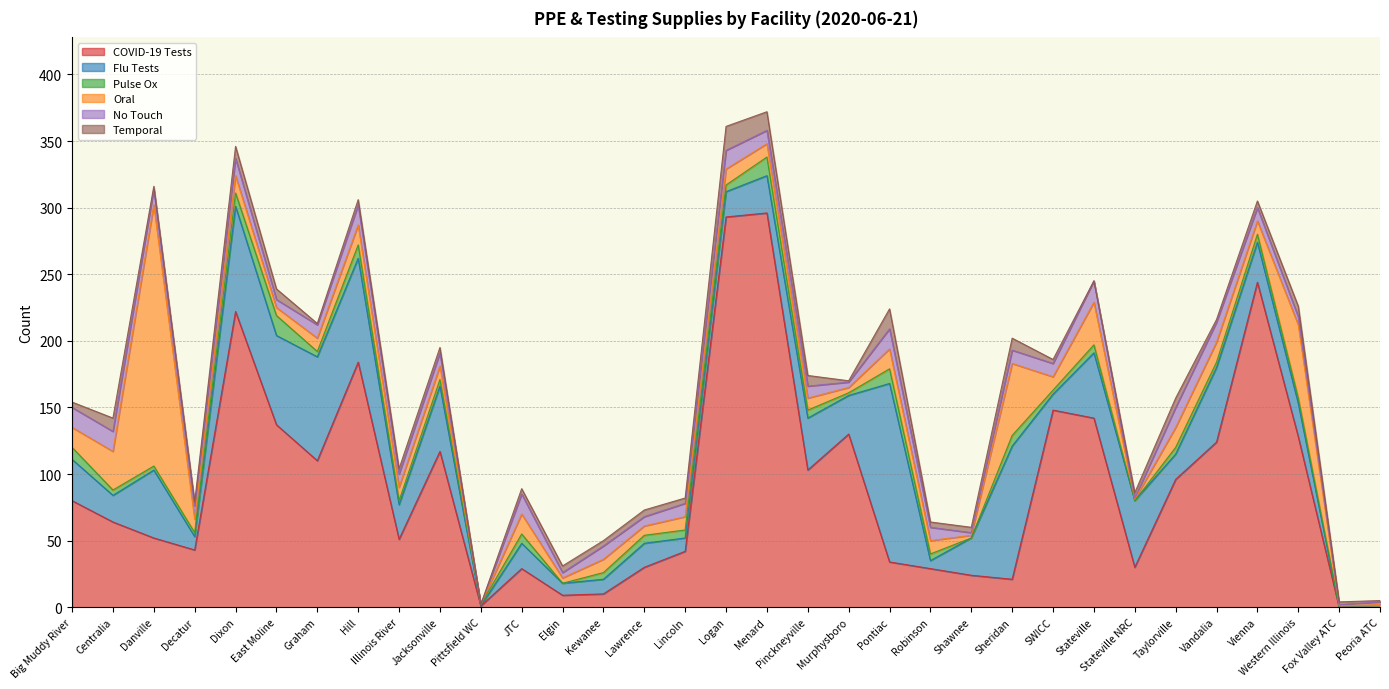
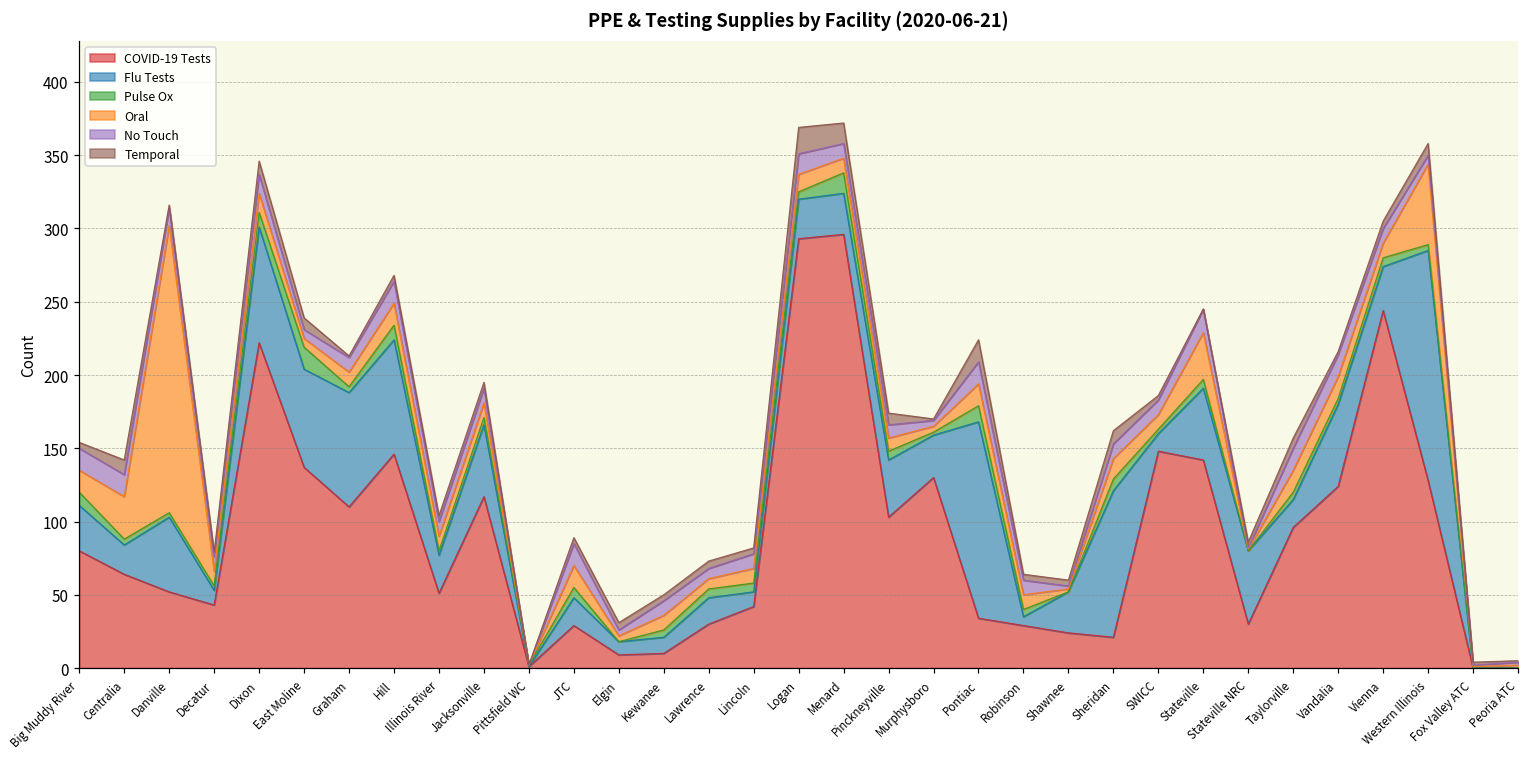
  {
    "COVID-19 Tests": {
      "Big Muddy River": 80,
      "Centralia": 64,
      "Danville": 52,
      "Decatur": 43,
      "Dixon": 222,
      "East Moline": 137,
      "Graham": 110,
-     "Hill": 184,
+     "Hill": 146,
      "Illinois River": 51,
      "Jacksonville": 117,
      "JTC": 29,
      "Elgin": 9,
      "Kewanee": 10,
      "Lawrence": 30,
      "Lincoln": 42,
      "Logan": 293,
      "Menard": 296,
      "Pinckneyville": 103,
      "Murphysboro": 130,
      "Pontiac": 34,
      "Robinson": 29,
      "Shawnee": 24,
      "Sheridan": 21,
      "SWICC": 148,
      "Stateville": 142,
      "Stateville NRC": 30,
      "Taylorville": 96,
      "Vandalia": 124,
      "Vienna": 244,
      "Western Illinois": 128
    },
    "Flu Tests": {
      "Big Muddy River": 31,
      "Centralia": 20,
      "Danville": 51,
      "Decatur": 10,
      "Dixon": 79,
      "East Moline": 67,
      "Graham": 78,
      "Hill": 78,
      "Illinois River": 26,
      "Jacksonville": 49,
      "JTC": 19,
      "Kewanee": 11,
      "Lawrence": 18,
      "Lincoln": 10,
-     "Logan": 19,
+     "Logan": 27,
      "Menard": 28,
      "Pinckneyville": 39,
      "Murphysboro": 29,
      "Pontiac": 134,
      "Robinson": 6,
      "Sheridan": 100,
      "SWICC": 12,
      "Stateville": 49,
      "Taylorville": 19,
      "Vandalia": 56,
      "Vienna": 30,
-     "Western Illinois": 25
+     "Western Illinois": 157
    },
    "Pulse Ox": {
      "Big Muddy River": 9,
      "Centralia": 4,
      "Danville": 3,
      "Decatur": 3,
      "Dixon": 10,
      "East Moline": 15,
      "Graham": 4,
      "Hill": 10,
      "Illinois River": 3,
      "Jacksonville": 5,
      "JTC": 7,
      "Kewanee": 5,
      "Lawrence": 6,
      "Lincoln": 6,
      "Logan": 5,
      "Menard": 14,
      "Pinckneyville": 6,
      "Murphysboro": 2,
      "Pontiac": 11,
      "Robinson": 5,
      "Sheridan": 8,
      "SWICC": 3,
      "Stateville": 6,
      "Taylorville": 5,
      "Vandalia": 4,
      "Vienna": 6,
      "Western Illinois": 4
    },
    "Oral": {
      "Big Muddy River": 15,
      "Centralia": 29,
      "Danville": 196,
      "Decatur": 10,
      "Dixon": 13,
      "East Moline": 6,
      "Graham": 10,
      "Hill": 15,
      "Illinois River": 10,
      "Jacksonville": 10,
      "JTC": 15,
      "Elgin": 4,
      "Kewanee": 10,
      "Lawrence": 7,
      "Lincoln": 10,
      "Logan": 12,
      "Menard": 10,
      "Pinckneyville": 9,
      "Murphysboro": 4,
      "Pontiac": 15,
      "Robinson": 10,
      "Shawnee": 2,
-     "Sheridan": 54,
+     "Sheridan": 14,
      "SWICC": 10,
      "Stateville": 32,
      "Taylorville": 15,
      "Vandalia": 15,
      "Vienna": 10,
      "Western Illinois": 55,
      "Peoria ATC": 2
    },
    "No Touch": {
      "Big Muddy River": 15,
      "Centralia": 15,
      "Danville": 12,
      "Decatur": 10,
      "Dixon": 13,
      "East Moline": 6,
      "Hill": 15,
      "Illinois River": 10,
      "Jacksonville": 10,
      "JTC": 15,
      "Elgin": 4,
      "Kewanee": 10,
      "Lawrence": 7,
      "Lincoln": 10,
      "Logan": 14,
      "Menard": 10,
      "Pinckneyville": 9,
      "Pontiac": 15,
      "Robinson": 10,
      "Shawnee": 2,
      "Sheridan": 10,
      "SWICC": 10,
      "Taylorville": 15,
      "Vandalia": 15,
      "Vienna": 10,
      "Western Illinois": 6
    },
    "Temporal": {
      "Big Muddy River": 4,
      "Centralia": 10,
      "Danville": 2,
      "Decatur": 3,
      "Dixon": 9,
      "East Moline": 8,
      "Hill": 4,
      "Illinois River": 4,
      "Jacksonville": 4,
      "JTC": 4,
      "Elgin": 5,
      "Kewanee": 4,
      "Lawrence": 5,
      "Lincoln": 4,
      "Logan": 18,
      "Menard": 14,
      "Pinckneyville": 8,
      "Pontiac": 15,
      "Robinson": 4,
      "Shawnee": 4,
      "Sheridan": 9,
      "SWICC": 3,
      "Stateville NRC": 4,
      "Taylorville": 7,
      "Vandalia": 2,
      "Vienna": 5,
      "Western Illinois": 8,
      "Fox Valley ATC": 2
    }
  }
